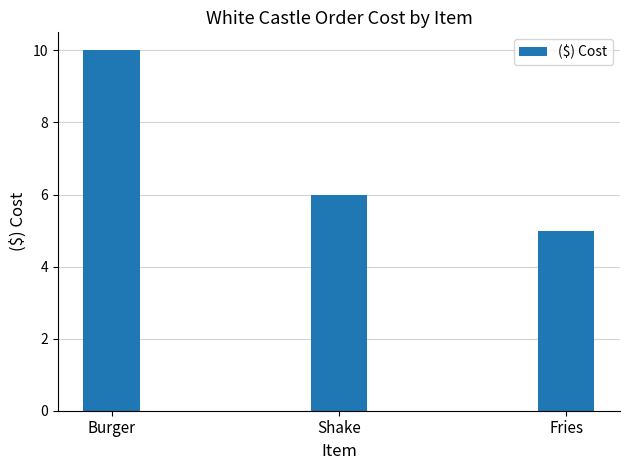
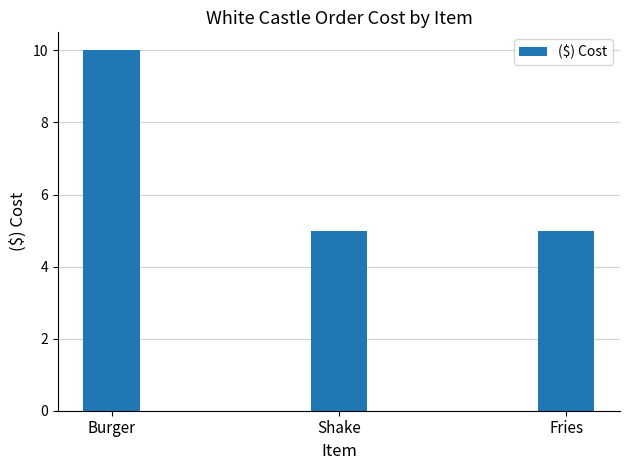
  {
    "Burger": 10,
-   "Shake": 6,
+   "Shake": 5,
    "Fries": 5
  }
